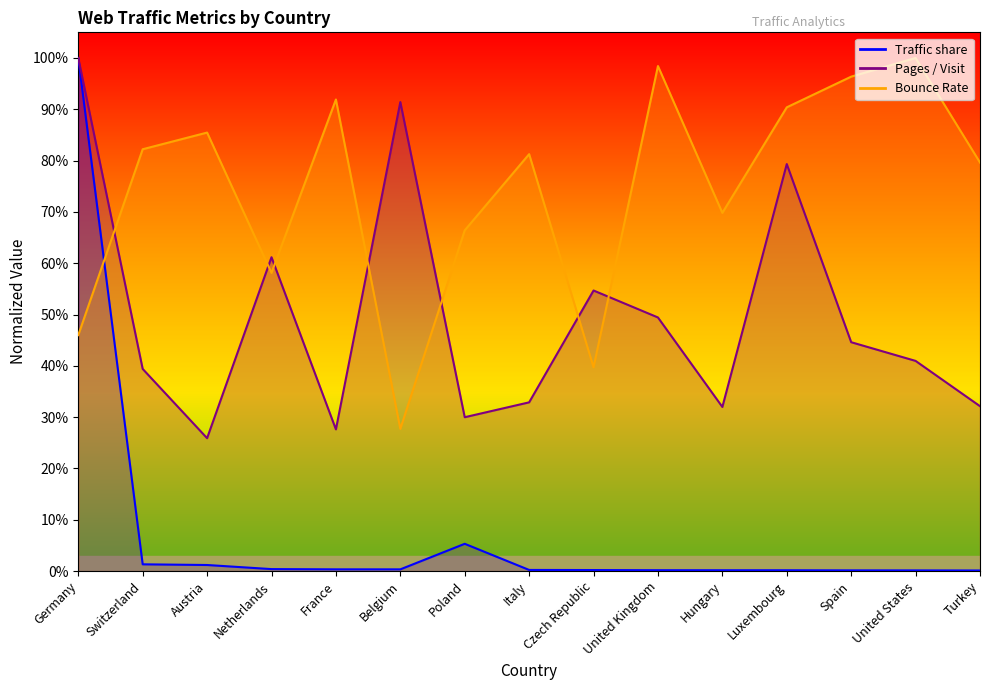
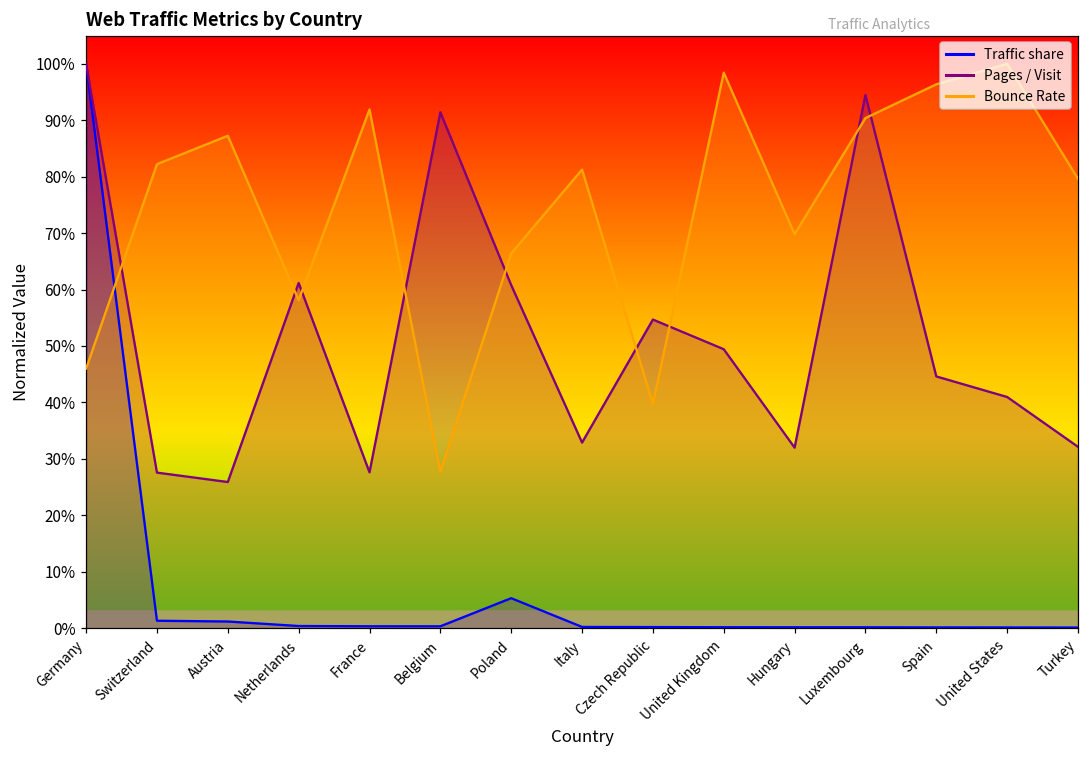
  {
    "Traffic share": {
      "Poland": "5%"
    },
    "Pages / Visit": {
-     "Switzerland": "39%",
+     "Switzerland": "28%",
      "Austria": "26%",
      "Netherlands": "61%",
      "France": "28%",
      "Belgium": "91%",
-     "Poland": "30%",
+     "Poland": "61%",
      "Italy": "33%",
      "Czech Republic": "55%",
      "United Kingdom": "49%",
      "Hungary": "32%",
-     "Luxembourg": "79%",
+     "Luxembourg": "94%",
      "Spain": "45%",
      "United States": "41%",
      "Turkey": "32%"
    },
    "Bounce Rate": {
      "Germany": "46%",
      "Switzerland": "82%",
-     "Austria": "85%",
+     "Austria": "87%",
      "Netherlands": "58%",
      "France": "92%",
      "Belgium": "28%",
      "Poland": "66%",
      "Italy": "81%",
      "Czech Republic": "40%",
      "United Kingdom": "98%",
      "Hungary": "70%",
      "Luxembourg": "90%",
      "Spain": "96%",
      "Turkey": "80%"
    }
  }
